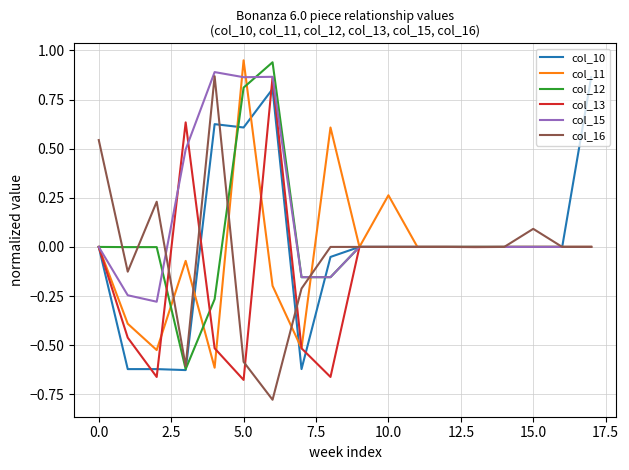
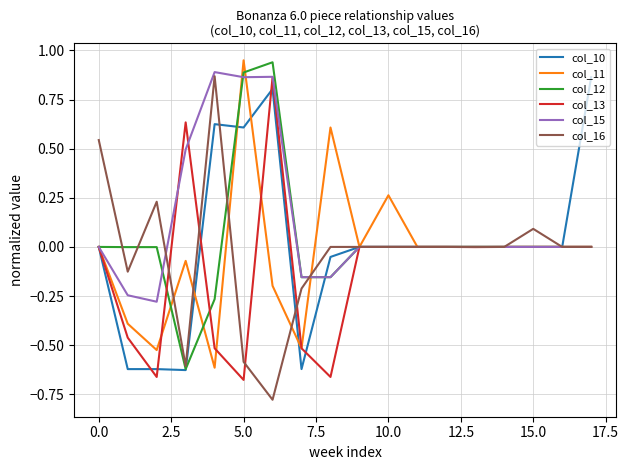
  {
    "col_10": {
      "5.0": 0.61
    },
    "col_11": {
      "5.0": 0.95,
      "10.0": 0.26
    },
    "col_12": {
-     "5.0": 0.81
+     "5.0": 0.89
    },
    "col_13": {
      "5.0": -0.68
    },
    "col_15": {
      "5.0": 0.86
    },
    "col_16": {
      "0.0": 0.54,
      "5.0": -0.59,
      "15.0": 0.09
    }
  }
